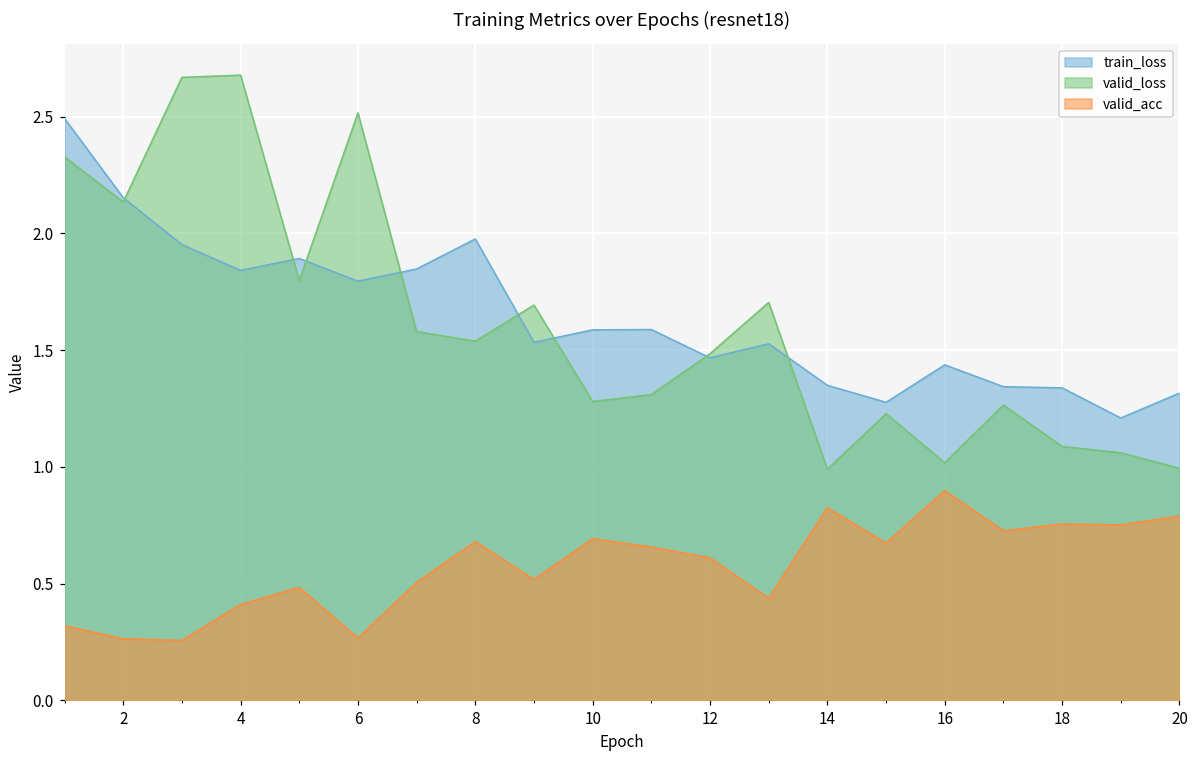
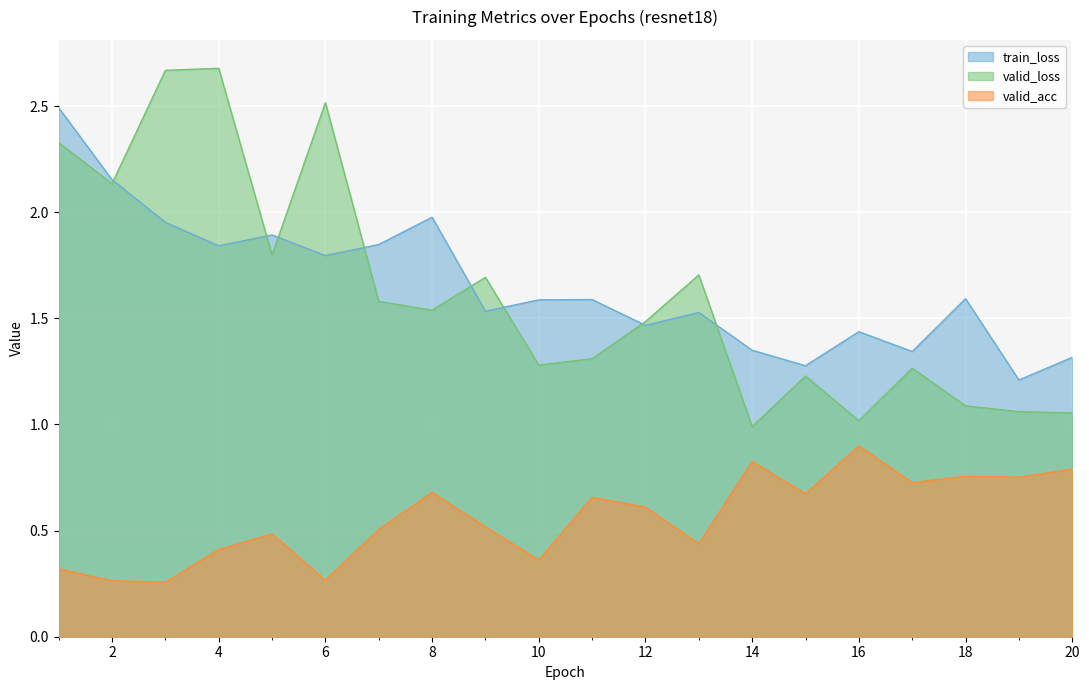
  {
    "train_loss": {
      "2": 2.15,
      "4": 1.84,
      "6": 1.80,
      "8": 1.98,
      "10": 1.59,
      "12": 1.47,
      "14": 1.35,
      "16": 1.44,
-     "18": 1.34,
+     "18": 1.59,
      "20": 1.32
    },
    "valid_loss": {
      "2": 2.13,
      "4": 2.68,
      "6": 2.52,
      "8": 1.54,
      "10": 1.28,
      "12": 1.48,
      "14": 0.99,
      "16": 1.02,
      "18": 1.09,
-     "20": 0.99
+     "20": 1.05
    },
    "valid_acc": {
      "2": 0.26,
      "4": 0.41,
      "6": 0.27,
      "8": 0.68,
-     "10": 0.69,
+     "10": 0.36,
      "12": 0.61,
      "14": 0.83,
      "16": 0.90,
      "18": 0.76,
      "20": 0.79
    }
  }
